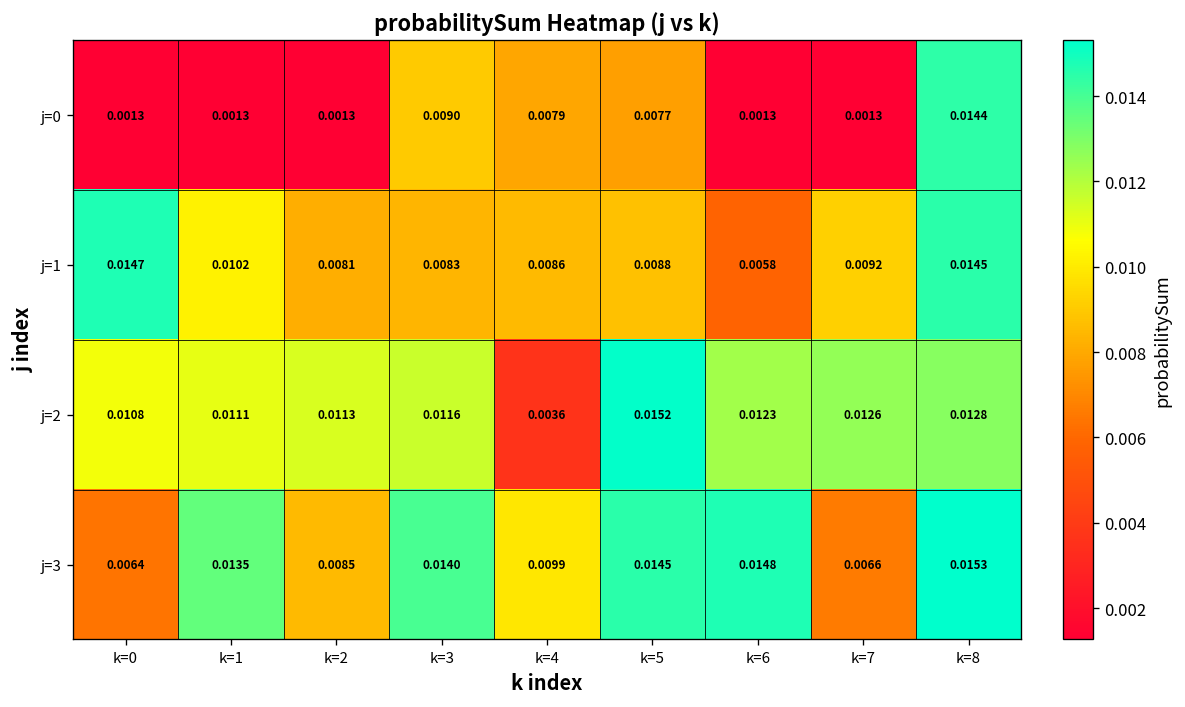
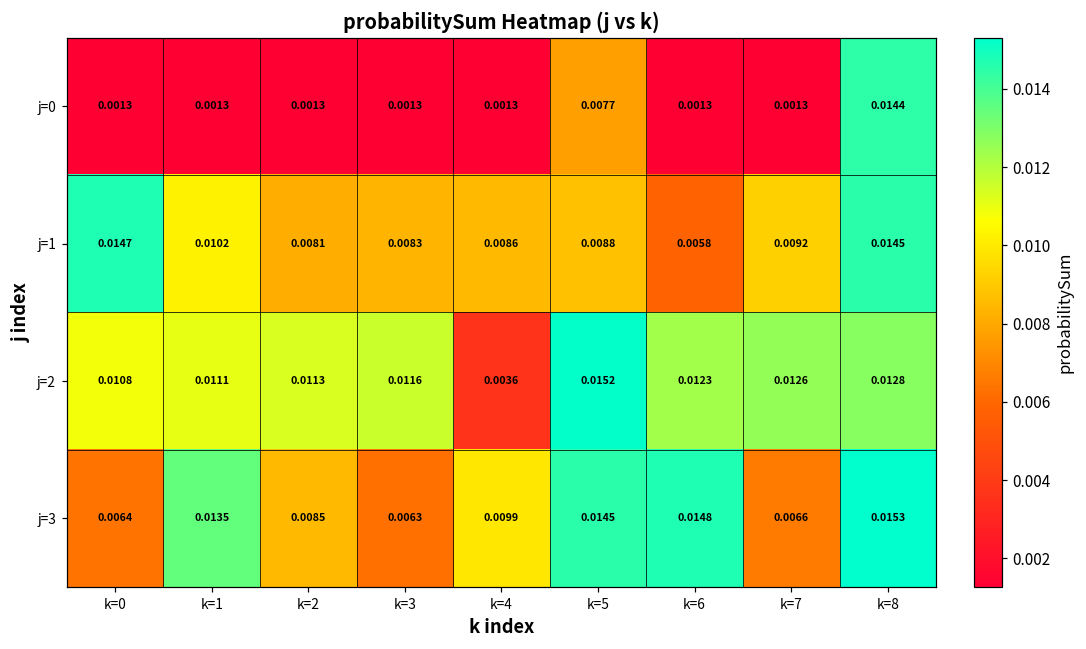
  {
    "j=0": {
      "k=0": 0.0013,
      "k=1": 0.0013,
      "k=2": 0.0013,
-     "k=3": 0.0090,
-     "k=4": 0.0079,
+     "k=3": 0.0013,
+     "k=4": 0.0013,
      "k=5": 0.0077,
      "k=6": 0.0013,
      "k=7": 0.0013,
      "k=8": 0.0144
    },
    "j=1": {
      "k=0": 0.0147,
      "k=1": 0.0102,
      "k=2": 0.0081,
      "k=3": 0.0083,
      "k=4": 0.0086,
      "k=5": 0.0088,
      "k=6": 0.0058,
      "k=7": 0.0092,
      "k=8": 0.0145
    },
    "j=2": {
      "k=0": 0.0108,
      "k=1": 0.0111,
      "k=2": 0.0113,
      "k=3": 0.0116,
      "k=4": 0.0036,
      "k=5": 0.0152,
      "k=6": 0.0123,
      "k=7": 0.0126,
      "k=8": 0.0128
    },
    "j=3": {
      "k=0": 0.0064,
      "k=1": 0.0135,
      "k=2": 0.0085,
-     "k=3": 0.0140,
+     "k=3": 0.0063,
      "k=4": 0.0099,
      "k=5": 0.0145,
      "k=6": 0.0148,
      "k=7": 0.0066,
      "k=8": 0.0153
    }
  }
